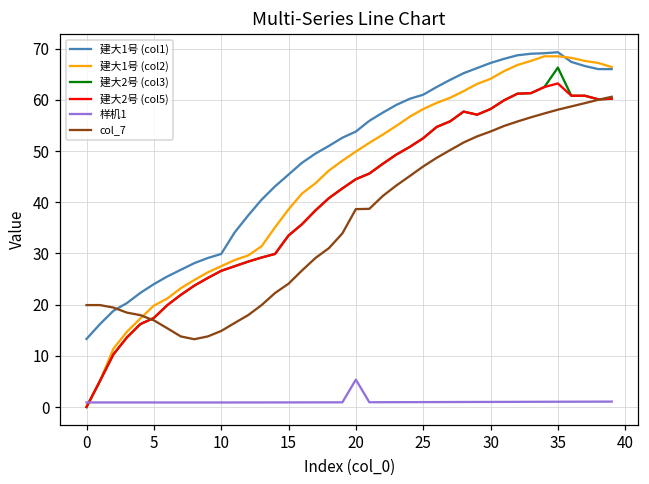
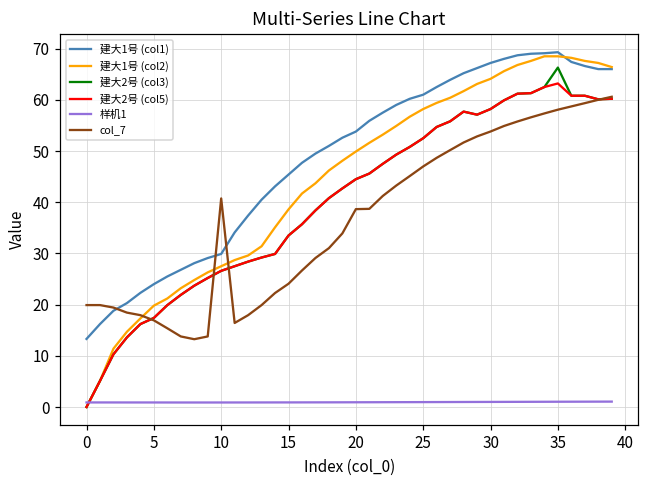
  {
    "建大1号 (col1)": {
      "0": 13,
      "5": 24,
      "10": 30,
      "15": 45,
      "20": 54,
      "25": 61,
      "30": 67,
      "35": 69
    },
    "建大1号 (col2)": {
      "5": 20,
      "10": 28,
      "15": 39,
      "20": 50,
      "25": 58,
      "30": 64,
      "35": 69
    },
    "建大2号 (col3)": {
      "35": 66
    },
    "建大2号 (col5)": {
      "35": 63
    },
    "样机1": {
      "0": 1,
      "5": 1,
      "10": 1,
      "15": 1,
-     "20": 5,
+     "20": 1,
      "25": 1,
      "30": 1,
      "35": 1
    },
    "col_7": {
      "0": 20,
-     "10": 15,
+     "10": 41,
      "15": 24,
      "20": 39,
      "25": 47,
      "30": 54,
      "35": 58
    }
  }
